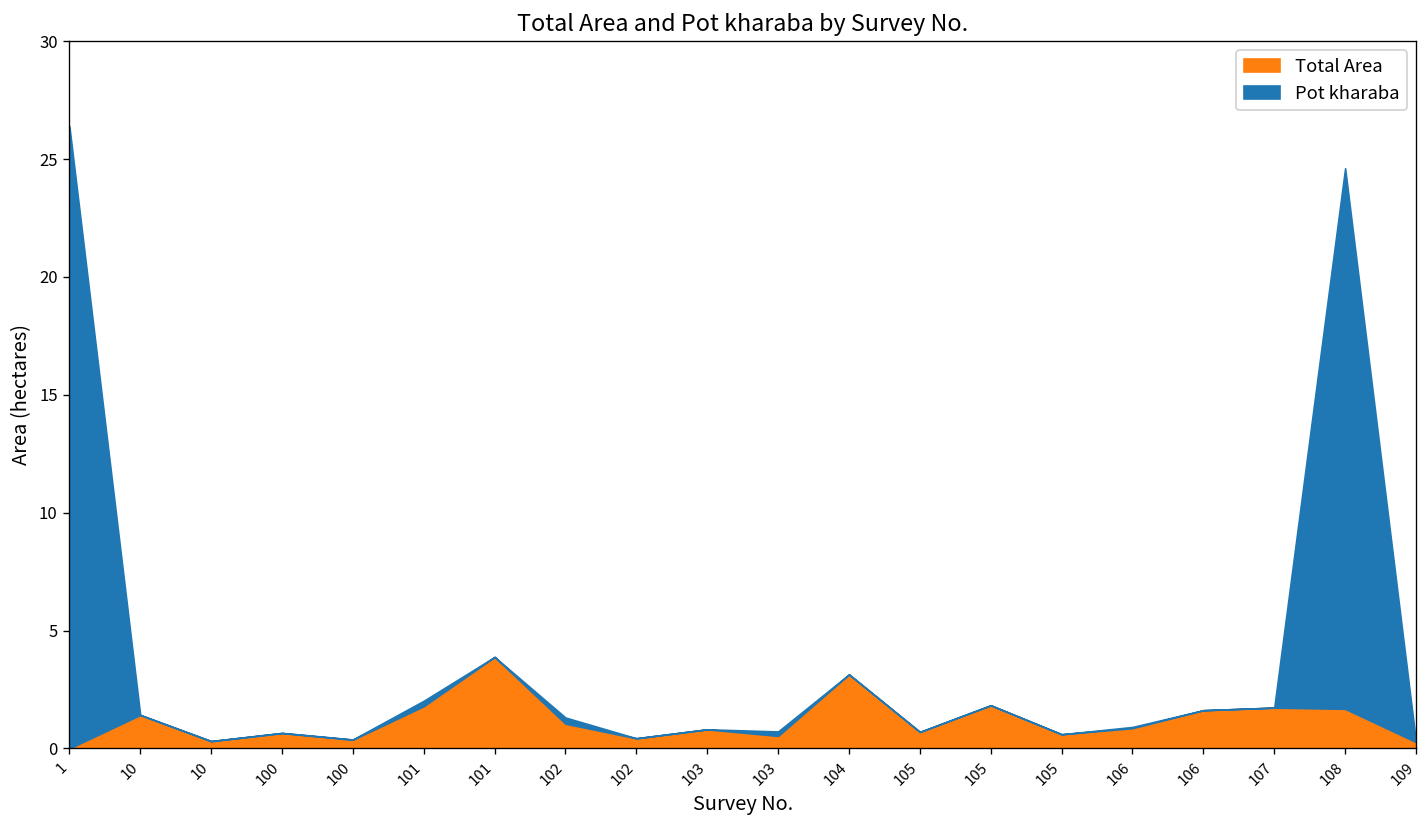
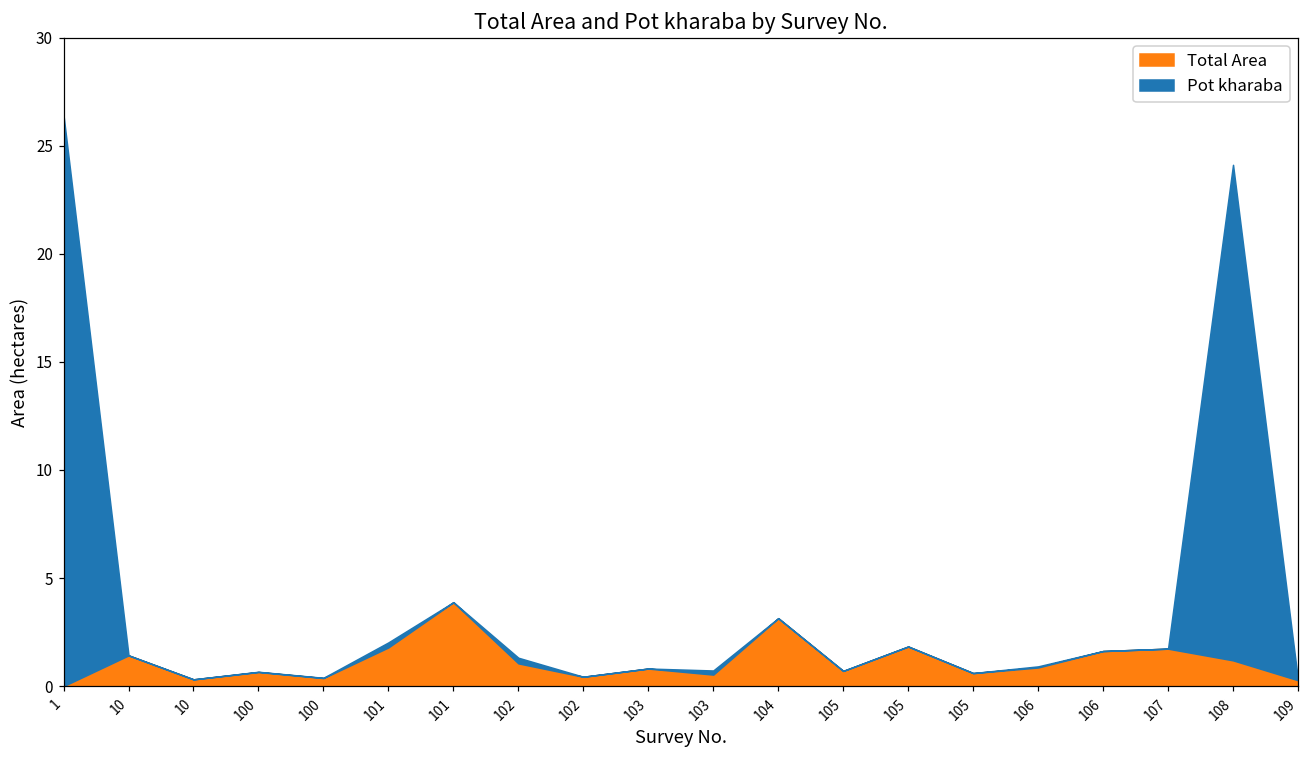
  {
    "Total Area": {
-     "108": 1.7
+     "108": 1.2
    },
    "Pot kharaba": {
      "1": 26.4,
      "108": 22.9
    }
  }
